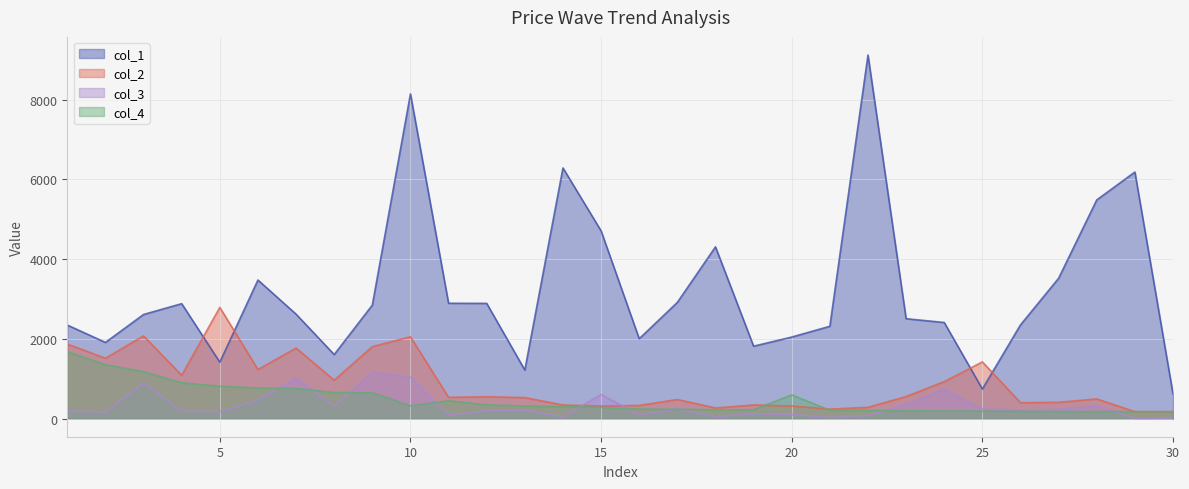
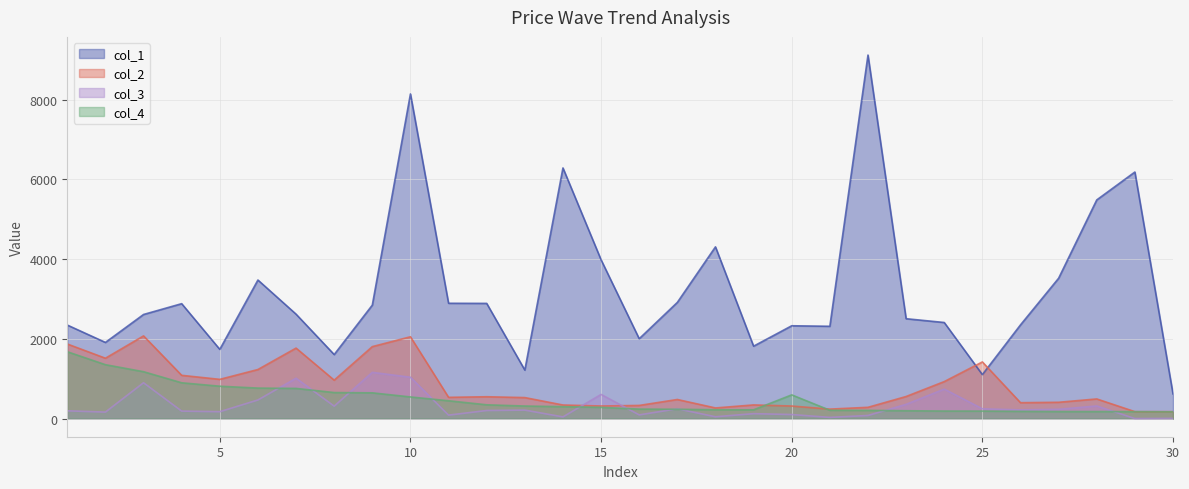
  {
    "col_1": {
-     "5": 1400,
+     "5": 1700,
      "10": 8100,
-     "15": 4700,
-     "20": 2000,
-     "25": 700,
+     "15": 4000,
+     "20": 2300,
+     "25": 1100,
      "30": 600
    },
    "col_2": {
-     "5": 2800,
+     "5": 1000,
      "10": 2100,
      "20": 300,
      "25": 1400
    },
    "col_3": {
      "5": 200,
      "10": 1000,
      "15": 600,
      "20": 100,
      "30": 0
    },
    "col_4": {
      "5": 800,
-     "10": 300,
+     "10": 500,
      "20": 600
    }
  }
